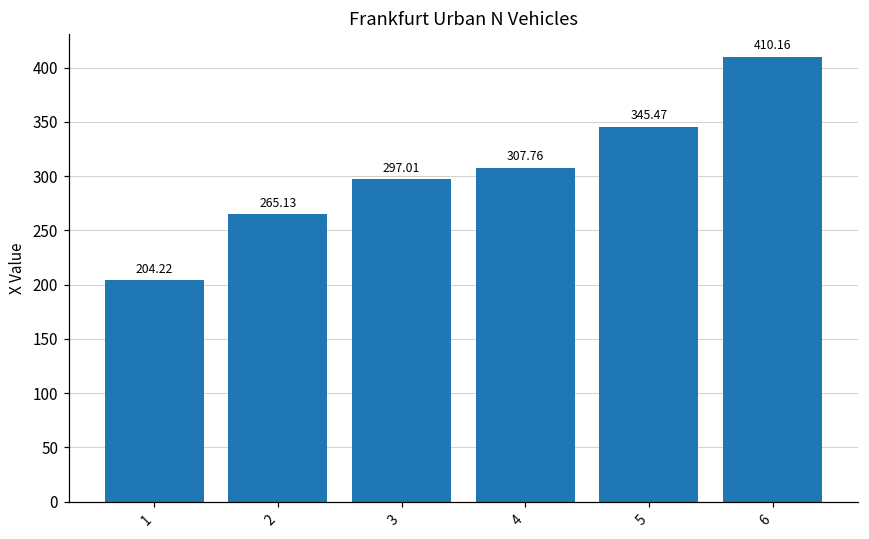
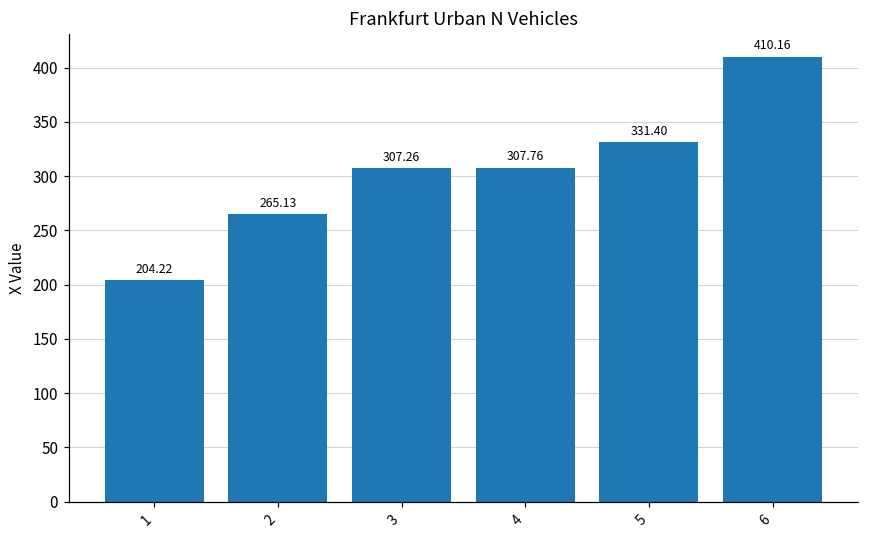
  {
    "1": 204.22,
    "2": 265.13,
-   "3": 297.01,
+   "3": 307.26,
    "4": 307.76,
-   "5": 345.47,
+   "5": 331.40,
    "6": 410.16
  }
